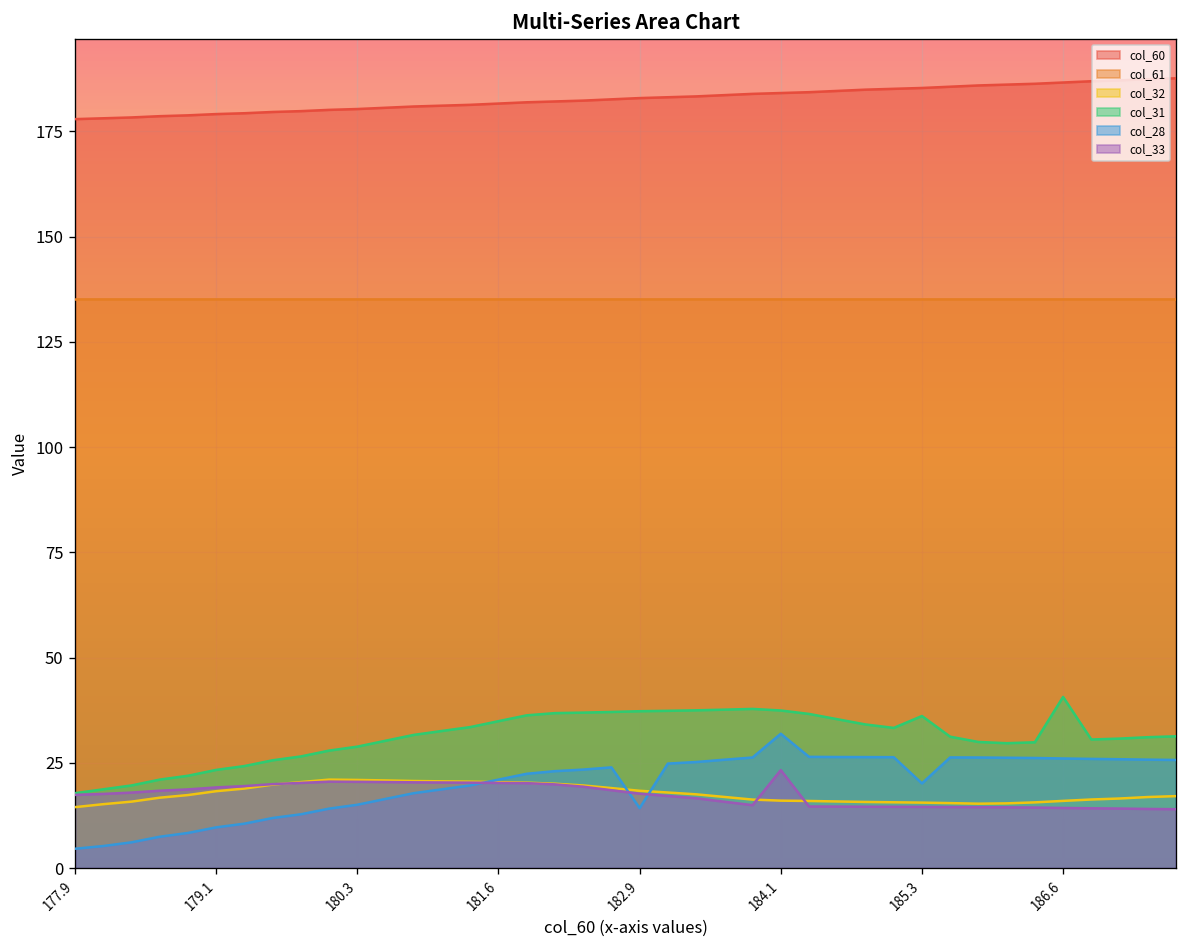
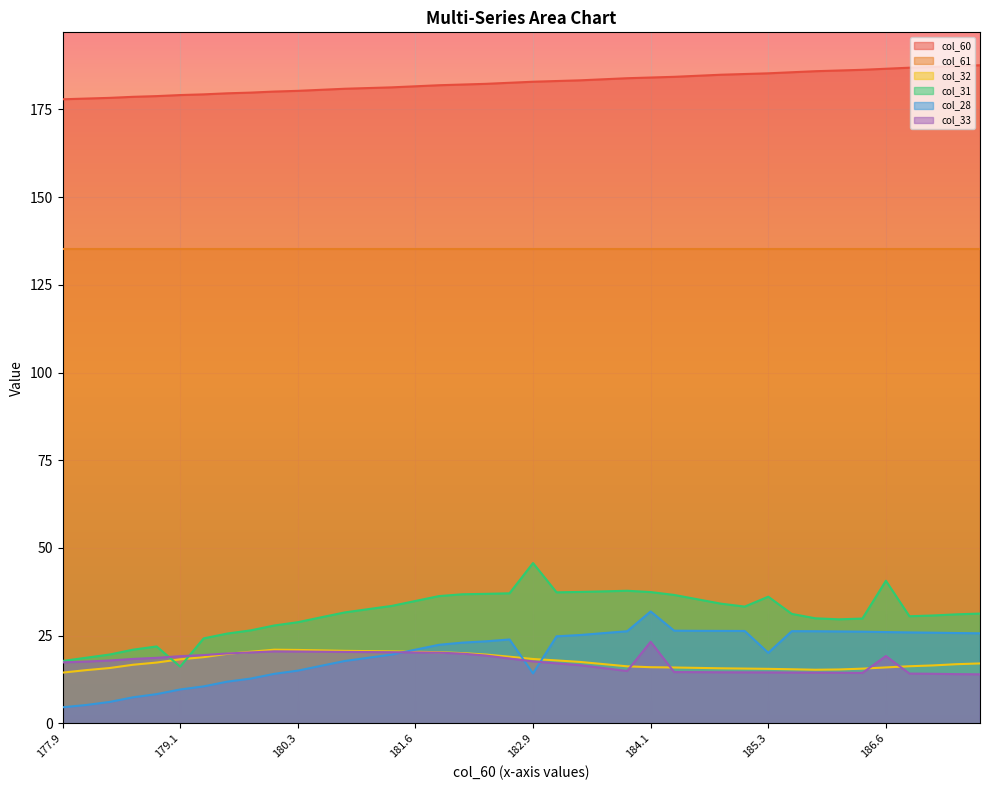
  {
    "col_31": {
-     "179.1": 23,
+     "179.1": 16,
      "180.3": 29,
      "181.6": 35,
-     "182.9": 37,
+     "182.9": 46,
      "184.1": 37,
      "185.3": 36,
      "186.6": 41
    },
    "col_28": {
      "177.9": 5,
      "179.1": 10,
      "180.3": 15,
      "182.9": 14,
      "184.1": 32,
      "185.3": 20,
      "186.6": 26
    },
    "col_33": {
      "179.1": 19,
      "184.1": 23,
      "185.3": 15,
-     "186.6": 14
+     "186.6": 19
    }
  }
